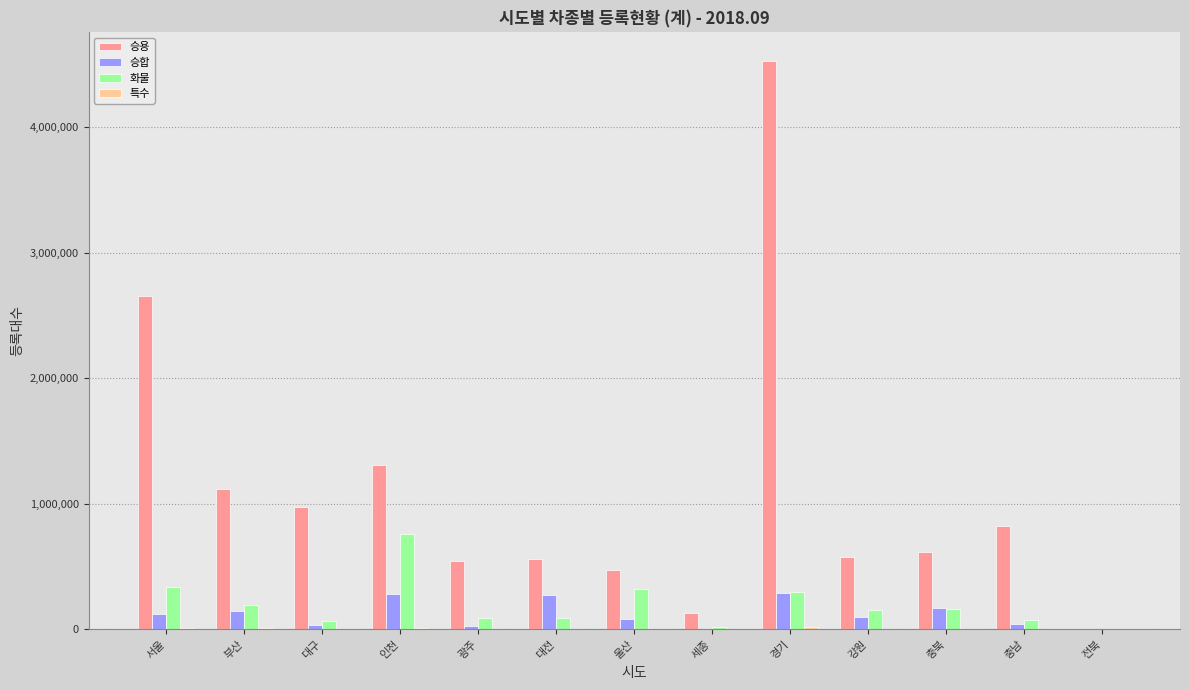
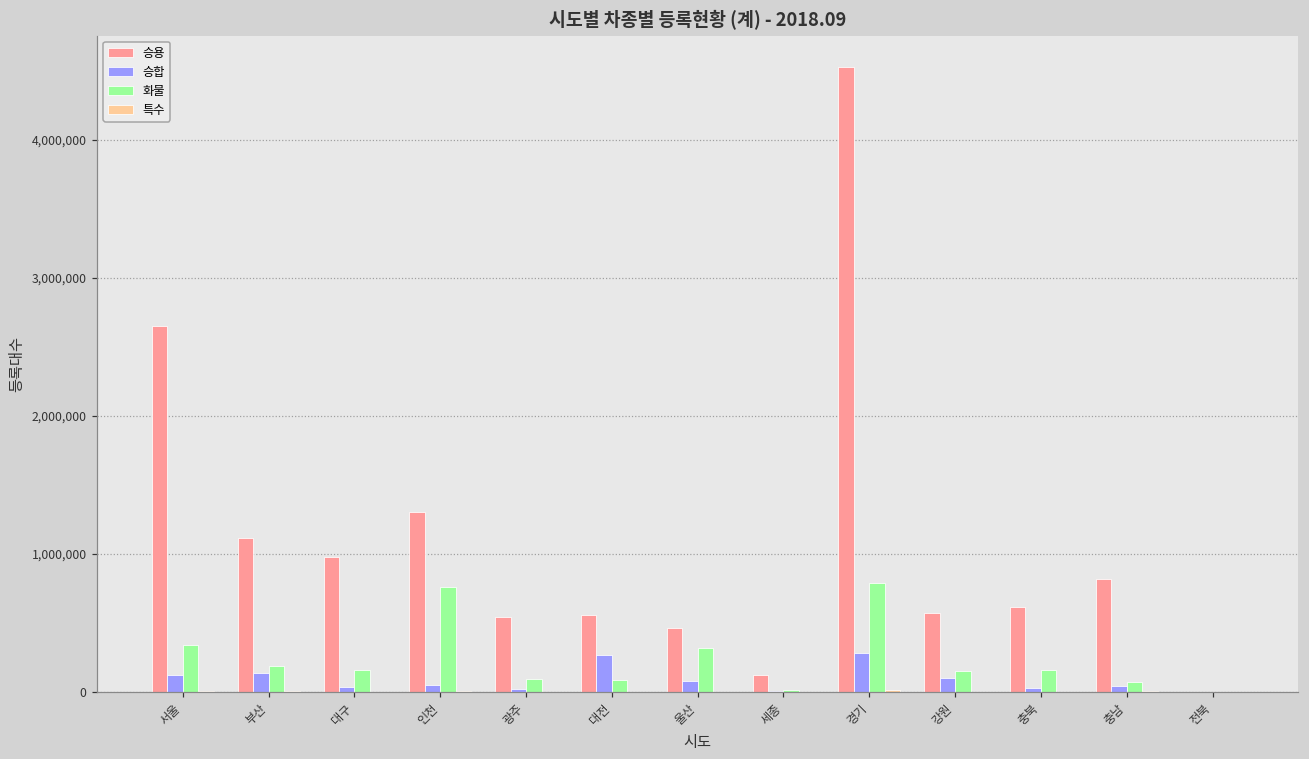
  {
    "승합": {
      "서울": "120,000",
      "부산": "140,000",
      "대구": "30,000",
-     "인천": "280,000",
+     "인천": "50,000",
      "광주": "20,000",
      "대전": "270,000",
      "울산": "80,000",
      "경기": "290,000",
      "강원": "100,000",
-     "충북": "170,000",
+     "충북": "30,000",
      "충남": "40,000",
      "전북": "0"
    },
    "화물": {
      "서울": "340,000",
      "부산": "190,000",
-     "대구": "70,000",
+     "대구": "160,000",
      "인천": "760,000",
      "광주": "90,000",
      "대전": "90,000",
      "울산": "320,000",
-     "경기": "300,000",
+     "경기": "790,000",
      "강원": "150,000",
      "충북": "160,000",
      "충남": "70,000",
      "전북": "0"
    }
  }
